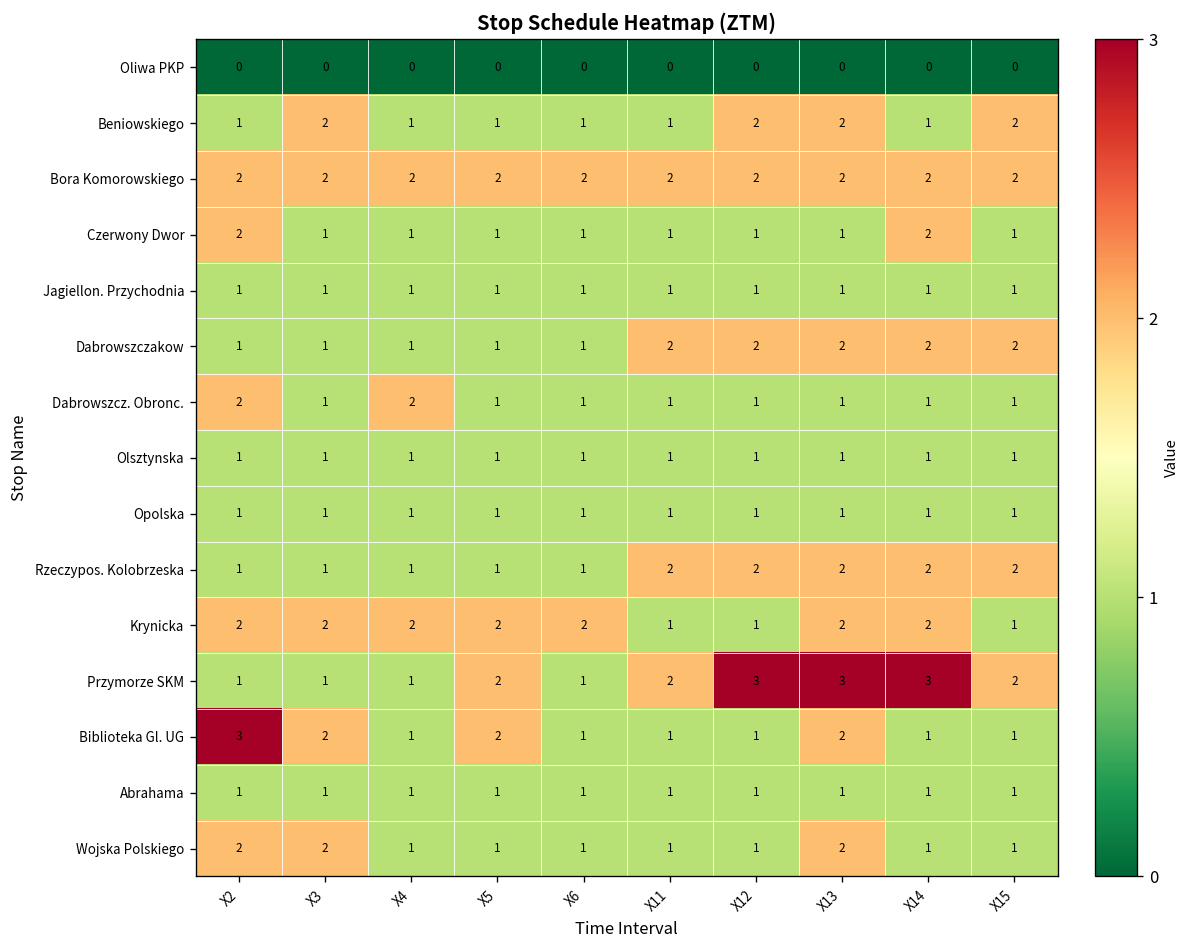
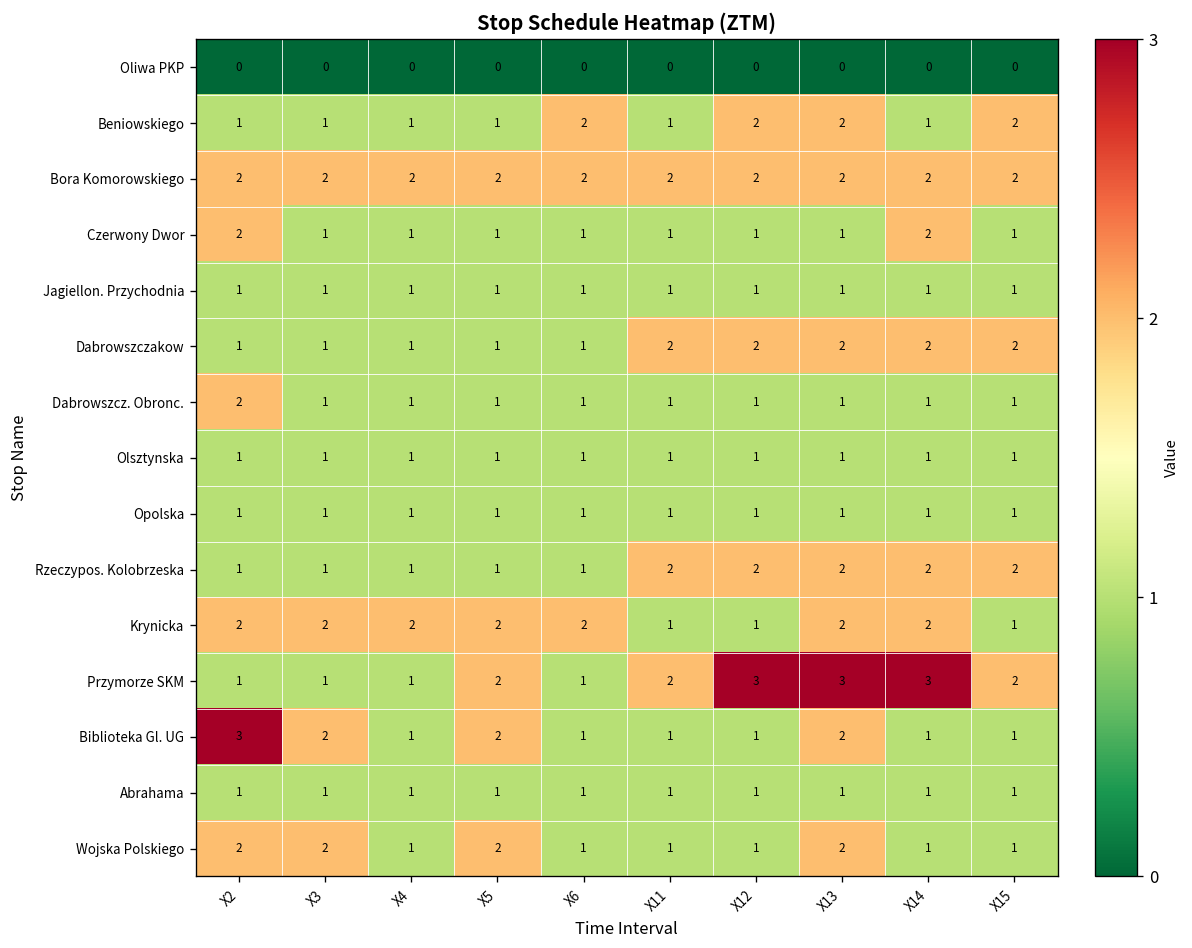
  {
    "Oliwa PKP": {
      "X2": 0,
      "X3": 0,
      "X4": 0,
      "X5": 0,
      "X6": 0,
      "X11": 0,
      "X12": 0,
      "X13": 0,
      "X14": 0,
      "X15": 0
    },
    "Beniowskiego": {
      "X2": 1,
-     "X3": 2,
+     "X3": 1,
      "X4": 1,
      "X5": 1,
-     "X6": 1,
+     "X6": 2,
      "X11": 1,
      "X12": 2,
      "X13": 2,
      "X14": 1,
      "X15": 2
    },
    "Bora Komorowskiego": {
      "X2": 2,
      "X3": 2,
      "X4": 2,
      "X5": 2,
      "X6": 2,
      "X11": 2,
      "X12": 2,
      "X13": 2,
      "X14": 2,
      "X15": 2
    },
    "Czerwony Dwor": {
      "X2": 2,
      "X3": 1,
      "X4": 1,
      "X5": 1,
      "X6": 1,
      "X11": 1,
      "X12": 1,
      "X13": 1,
      "X14": 2,
      "X15": 1
    },
    "Jagiellon. Przychodnia": {
      "X2": 1,
      "X3": 1,
      "X4": 1,
      "X5": 1,
      "X6": 1,
      "X11": 1,
      "X12": 1,
      "X13": 1,
      "X14": 1,
      "X15": 1
    },
    "Dabrowszczakow": {
      "X2": 1,
      "X3": 1,
      "X4": 1,
      "X5": 1,
      "X6": 1,
      "X11": 2,
      "X12": 2,
      "X13": 2,
      "X14": 2,
      "X15": 2
    },
    "Dabrowszcz. Obronc.": {
      "X2": 2,
      "X3": 1,
-     "X4": 2,
+     "X4": 1,
      "X5": 1,
      "X6": 1,
      "X11": 1,
      "X12": 1,
      "X13": 1,
      "X14": 1,
      "X15": 1
    },
    "Olsztynska": {
      "X2": 1,
      "X3": 1,
      "X4": 1,
      "X5": 1,
      "X6": 1,
      "X11": 1,
      "X12": 1,
      "X13": 1,
      "X14": 1,
      "X15": 1
    },
    "Opolska": {
      "X2": 1,
      "X3": 1,
      "X4": 1,
      "X5": 1,
      "X6": 1,
      "X11": 1,
      "X12": 1,
      "X13": 1,
      "X14": 1,
      "X15": 1
    },
    "Rzeczypos. Kolobrzeska": {
      "X2": 1,
      "X3": 1,
      "X4": 1,
      "X5": 1,
      "X6": 1,
      "X11": 2,
      "X12": 2,
      "X13": 2,
      "X14": 2,
      "X15": 2
    },
    "Krynicka": {
      "X2": 2,
      "X3": 2,
      "X4": 2,
      "X5": 2,
      "X6": 2,
      "X11": 1,
      "X12": 1,
      "X13": 2,
      "X14": 2,
      "X15": 1
    },
    "Przymorze SKM": {
      "X2": 1,
      "X3": 1,
      "X4": 1,
      "X5": 2,
      "X6": 1,
      "X11": 2,
      "X12": 3,
      "X13": 3,
      "X14": 3,
      "X15": 2
    },
    "Biblioteka Gl. UG": {
      "X2": 3,
      "X3": 2,
      "X4": 1,
      "X5": 2,
      "X6": 1,
      "X11": 1,
      "X12": 1,
      "X13": 2,
      "X14": 1,
      "X15": 1
    },
    "Abrahama": {
      "X2": 1,
      "X3": 1,
      "X4": 1,
      "X5": 1,
      "X6": 1,
      "X11": 1,
      "X12": 1,
      "X13": 1,
      "X14": 1,
      "X15": 1
    },
    "Wojska Polskiego": {
      "X2": 2,
      "X3": 2,
      "X4": 1,
-     "X5": 1,
+     "X5": 2,
      "X6": 1,
      "X11": 1,
      "X12": 1,
      "X13": 2,
      "X14": 1,
      "X15": 1
    }
  }
